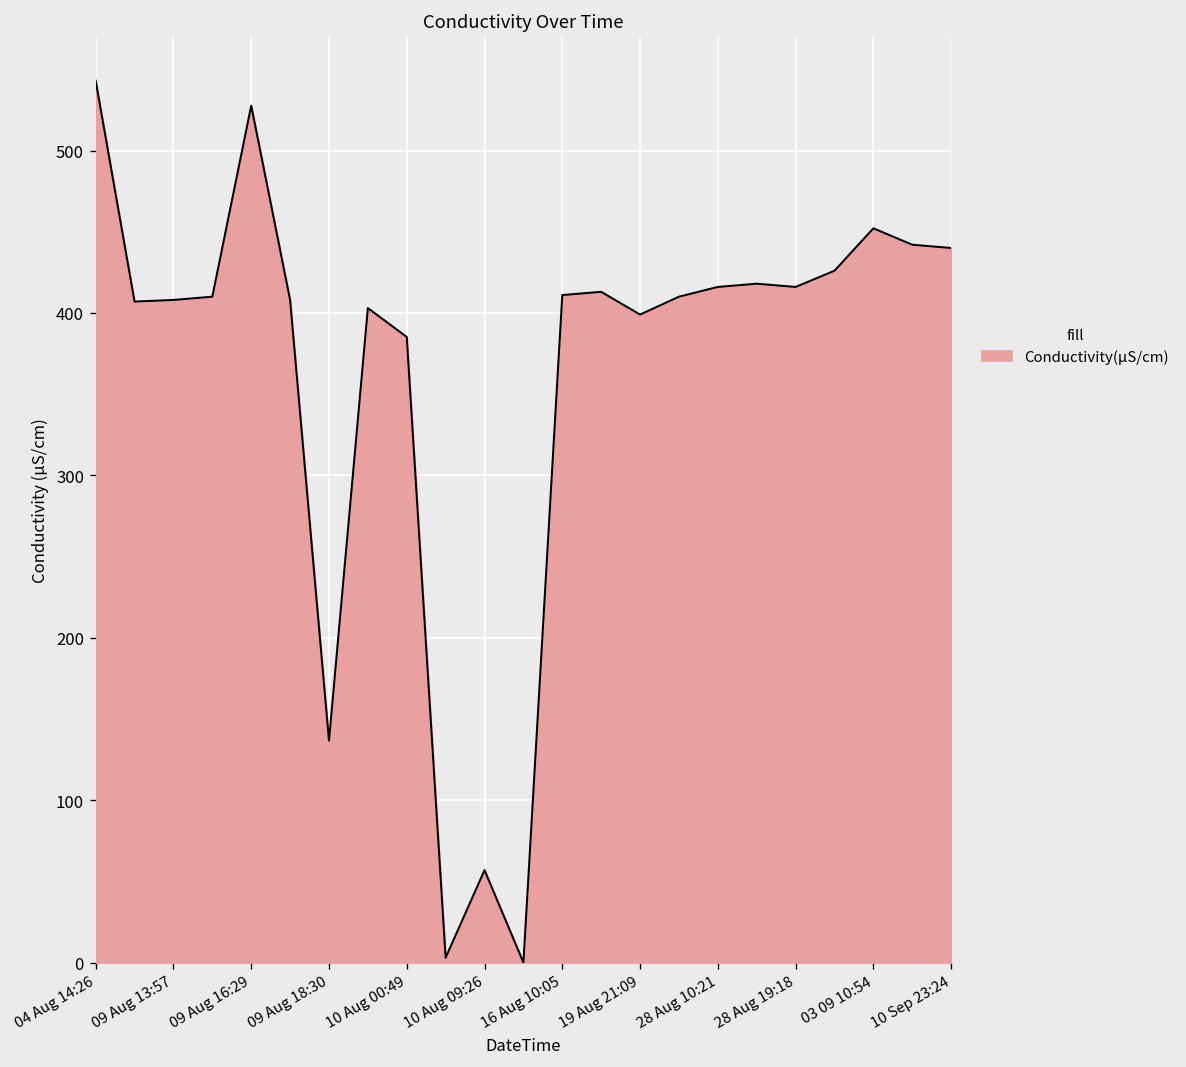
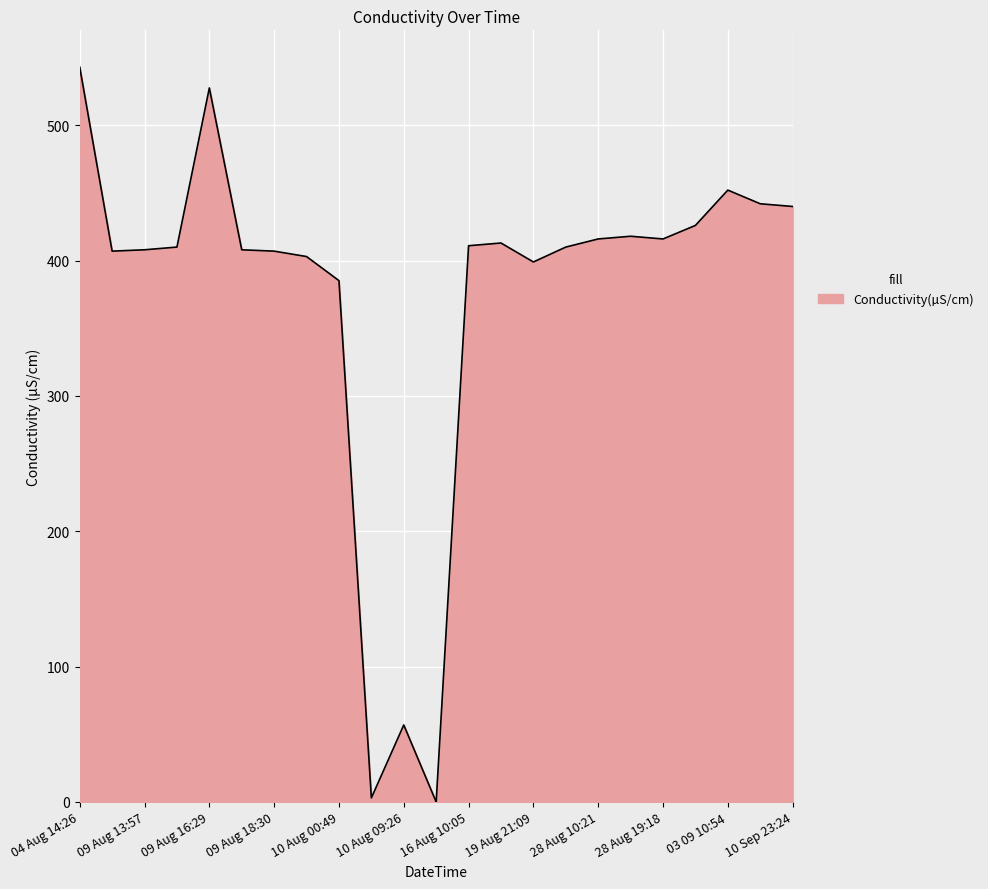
  {
    "04 Aug 14:26": 543,
    "09 Aug 13:57": 408,
    "09 Aug 16:29": 528,
-   "09 Aug 18:30": 137,
+   "09 Aug 18:30": 407,
    "10 Aug 00:49": 385,
    "10 Aug 09:26": 57,
    "16 Aug 10:05": 411,
    "19 Aug 21:09": 399,
    "28 Aug 10:21": 416,
    "28 Aug 19:18": 416,
    "03 09 10:54": 452,
    "10 Sep 23:24": 440
  }
